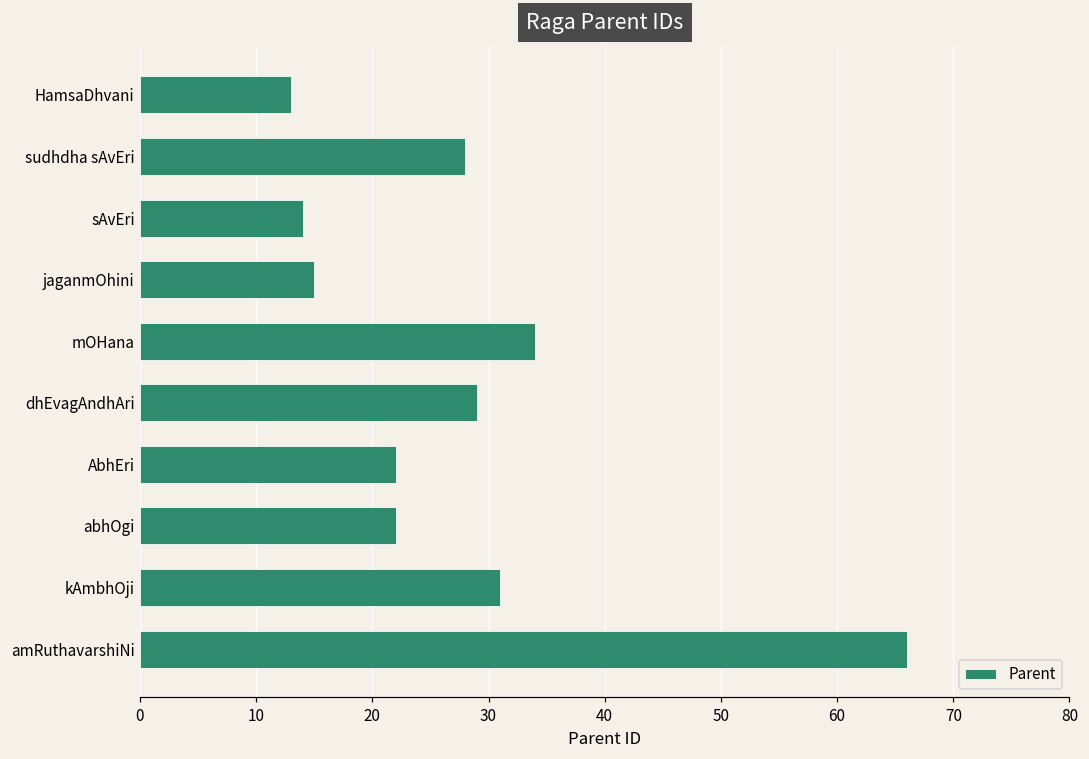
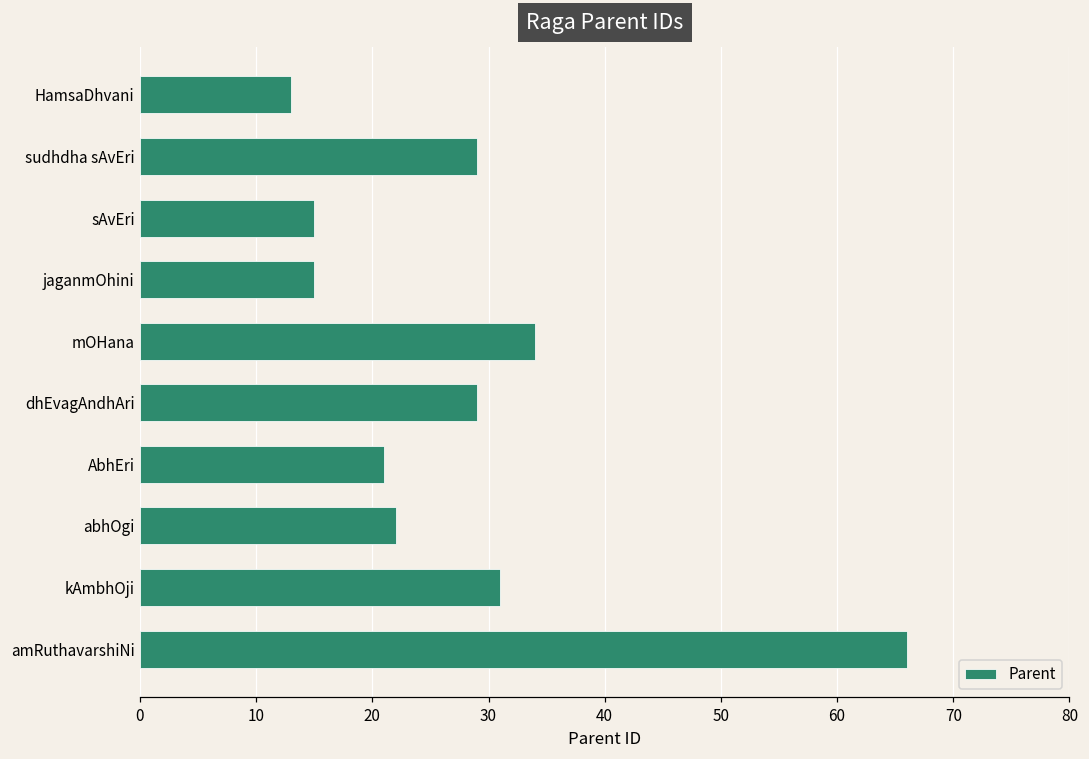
  {
    "HamsaDhvani": 13,
-   "sudhdha sAvEri": 28,
-   "sAvEri": 14,
+   "sudhdha sAvEri": 29,
+   "sAvEri": 15,
    "jaganmOhini": 15,
    "mOHana": 34,
    "dhEvagAndhAri": 29,
-   "AbhEri": 22,
+   "AbhEri": 21,
    "abhOgi": 22,
    "kAmbhOji": 31,
    "amRuthavarshiNi": 66
  }
